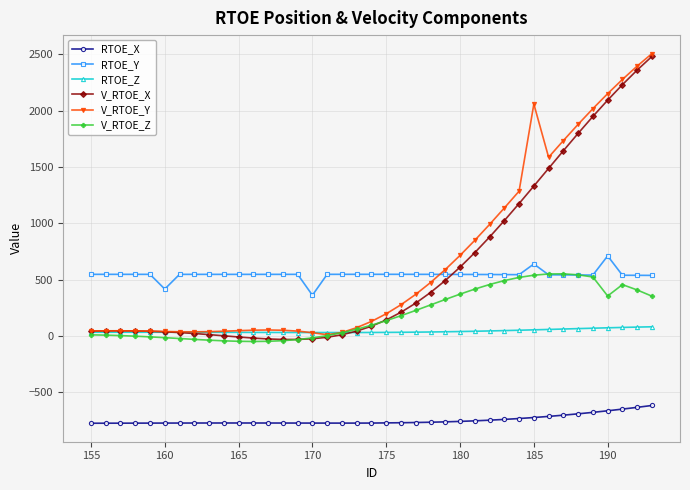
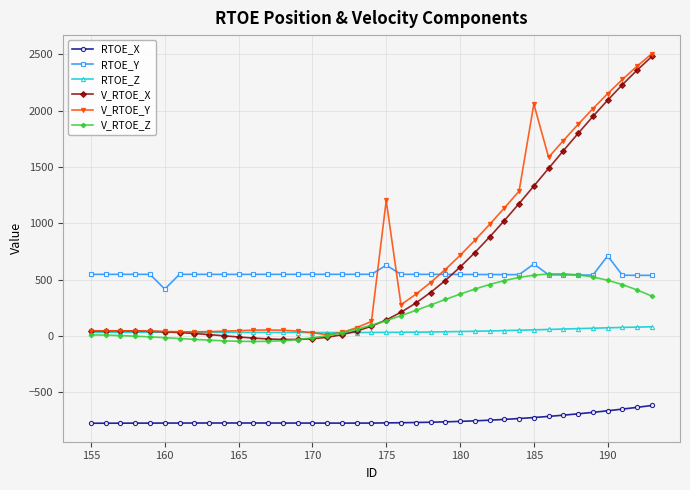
  {
    "RTOE_X": {
      "155": -770,
      "160": -770,
      "165": -770,
      "170": -770,
      "175": -770,
      "180": -760,
      "185": -720,
      "190": -660
    },
    "RTOE_Y": {
      "155": 550,
      "160": 420,
      "165": 550,
-     "170": 360,
-     "175": 550,
+     "170": 550,
+     "175": 630,
      "180": 550,
      "185": 640,
      "190": 710
    },
    "RTOE_Z": {
      "175": 30,
      "180": 40,
      "185": 50,
      "190": 70
    },
    "V_RTOE_X": {
      "165": -10,
      "180": 610,
      "185": 1330,
      "190": 2090
    },
    "V_RTOE_Y": {
-     "175": 200,
+     "175": 1200,
      "180": 710,
      "185": 2060,
      "190": 2150
    },
    "V_RTOE_Z": {
      "160": -10,
      "165": -50,
      "180": 370,
      "185": 540,
-     "190": 360
+     "190": 490
    }
  }
